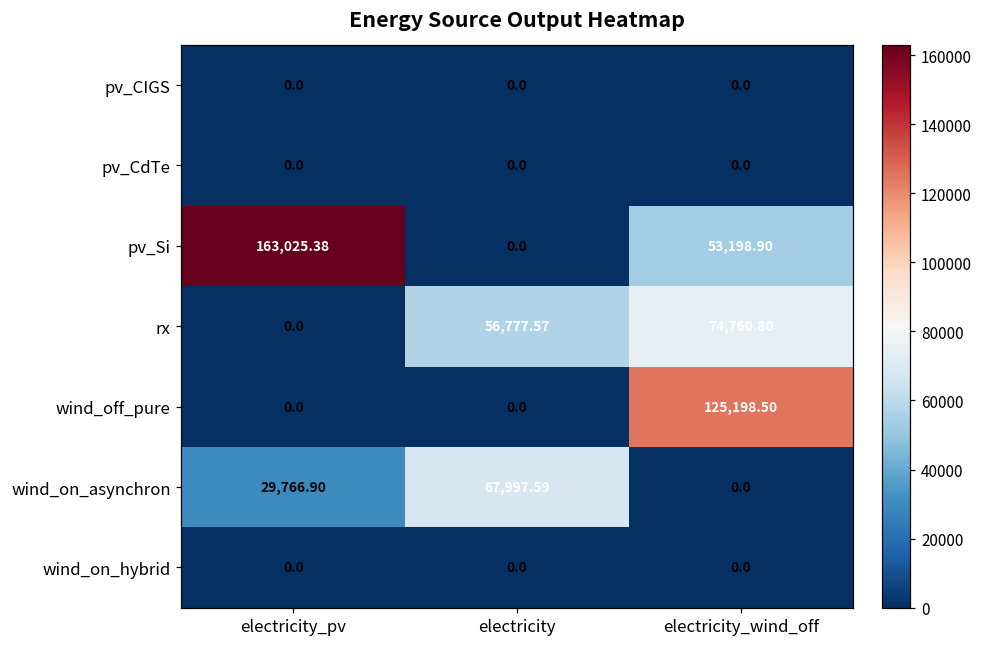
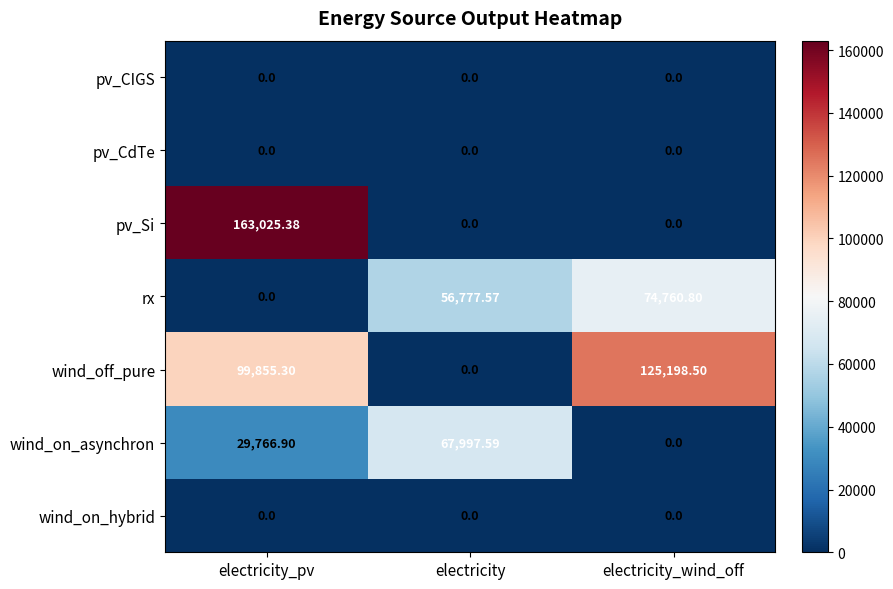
  {
    "pv_CIGS": {
      "electricity_pv": "0.0",
      "electricity": "0.0",
      "electricity_wind_off": "0.0"
    },
    "pv_CdTe": {
      "electricity_pv": "0.0",
      "electricity": "0.0",
      "electricity_wind_off": "0.0"
    },
    "pv_Si": {
      "electricity_pv": "163,025.38",
      "electricity": "0.0",
-     "electricity_wind_off": "53,198.90"
+     "electricity_wind_off": "0.0"
    },
    "rx": {
      "electricity_pv": "0.0",
      "electricity": "56,777.57"
    },
    "wind_off_pure": {
-     "electricity_pv": "0.0",
+     "electricity_pv": "99,855.30",
      "electricity": "0.0",
      "electricity_wind_off": "125,198.50"
    },
    "wind_on_asynchron": {
      "electricity_pv": "29,766.90",
      "electricity_wind_off": "0.0"
    },
    "wind_on_hybrid": {
      "electricity_pv": "0.0",
      "electricity": "0.0",
      "electricity_wind_off": "0.0"
    }
  }
